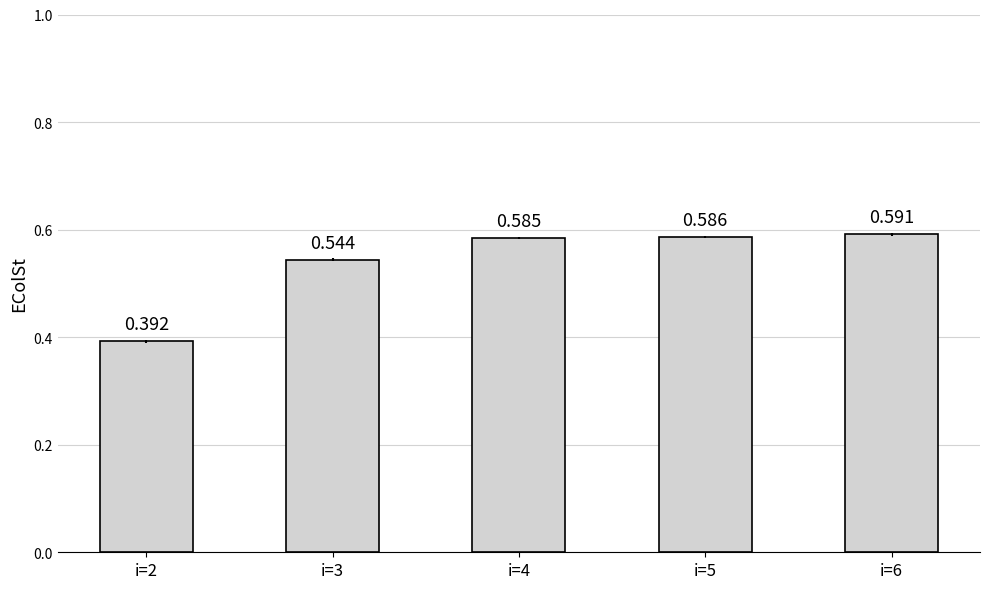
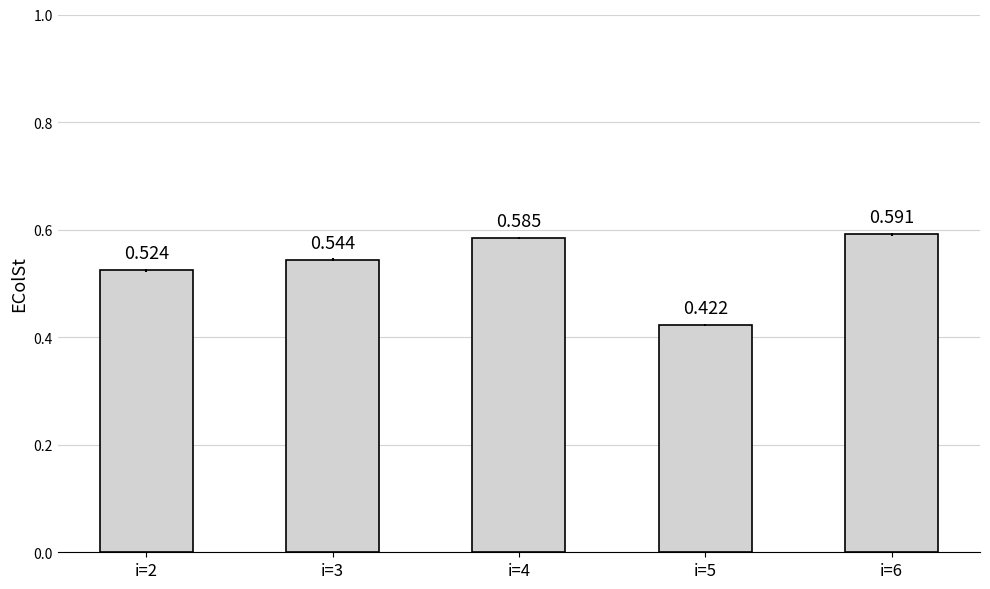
  {
-   "i=2": 0.392,
+   "i=2": 0.524,
    "i=3": 0.544,
    "i=4": 0.585,
-   "i=5": 0.586,
+   "i=5": 0.422,
    "i=6": 0.591
  }
